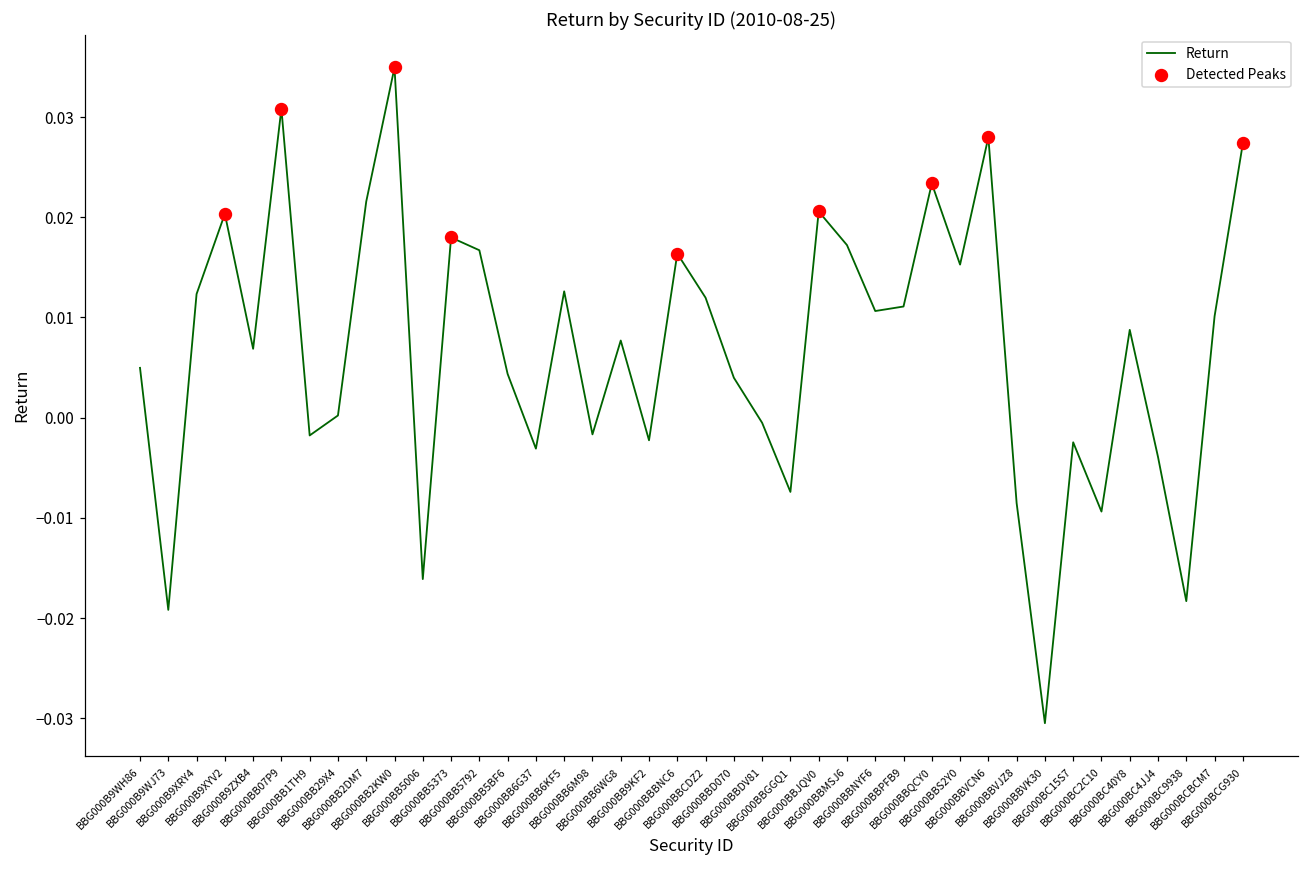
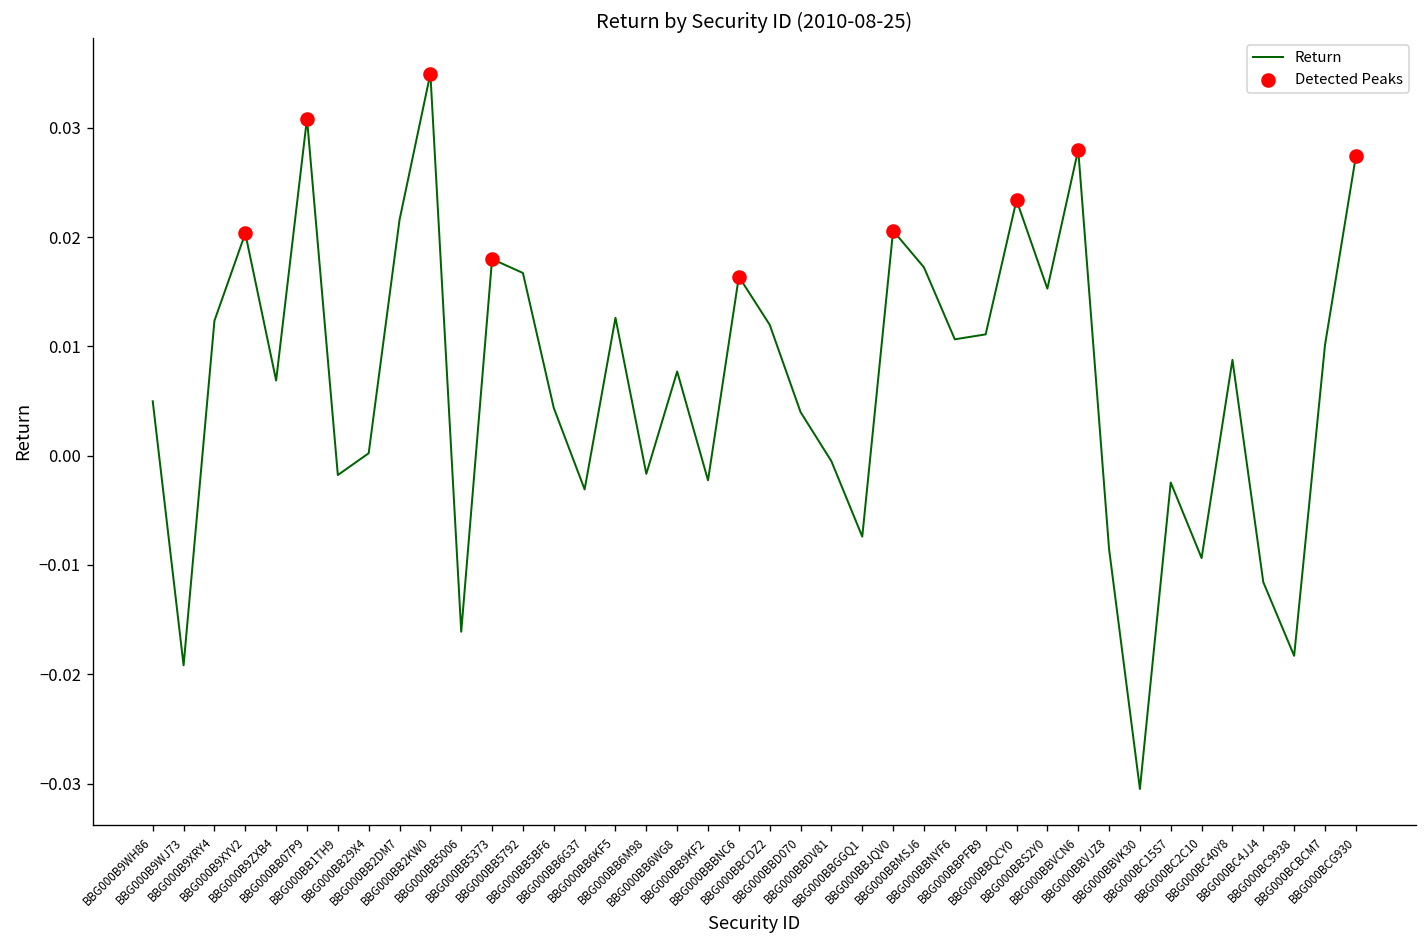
  {
    "Return": {
      "BBG000B9WH86": 0.005,
      "BBG000B9WJ73": -0.019,
      "BBG000B9XRY4": 0.012,
      "BBG000B9ZXB4": 0.007,
      "BBG000BB1TH9": -0.002,
      "BBG000BB29X4": 0.000,
      "BBG000BB2DM7": 0.022,
      "BBG000BB5006": -0.016,
      "BBG000BB5792": 0.017,
      "BBG000BB5BF6": 0.004,
      "BBG000BB6G37": -0.003,
      "BBG000BB6KF5": 0.013,
      "BBG000BB6M98": -0.002,
      "BBG000BB6WG8": 0.008,
      "BBG000BB9KF2": -0.002,
      "BBG000BBCDZ2": 0.012,
      "BBG000BBD070": 0.004,
      "BBG000BBDV81": -0.001,
      "BBG000BBGGQ1": -0.007,
      "BBG000BBMSJ6": 0.017,
      "BBG000BBNYF6": 0.011,
      "BBG000BBPFB9": 0.011,
      "BBG000BBS2Y0": 0.015,
      "BBG000BBVJZ8": -0.009,
      "BBG000BBVK30": -0.030,
      "BBG000BC15S7": -0.002,
      "BBG000BC2C10": -0.009,
      "BBG000BC40Y8": 0.009,
-     "BBG000BC4JJ4": -0.004,
+     "BBG000BC4JJ4": -0.012,
      "BBG000BC9938": -0.018,
      "BBG000BCBCM7": 0.010
    }
  }
